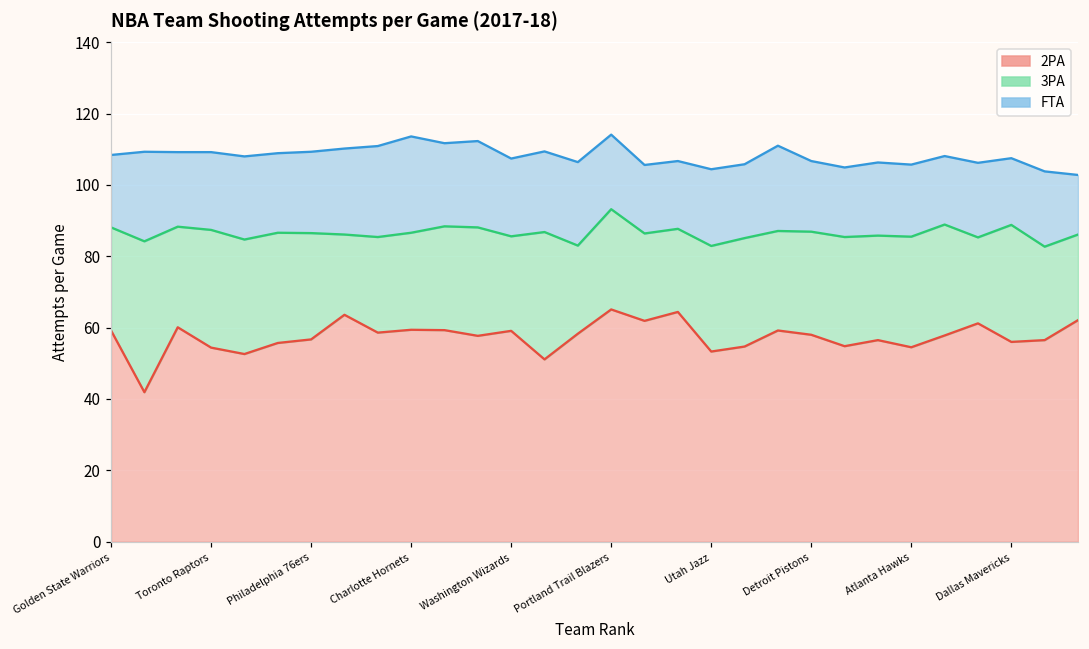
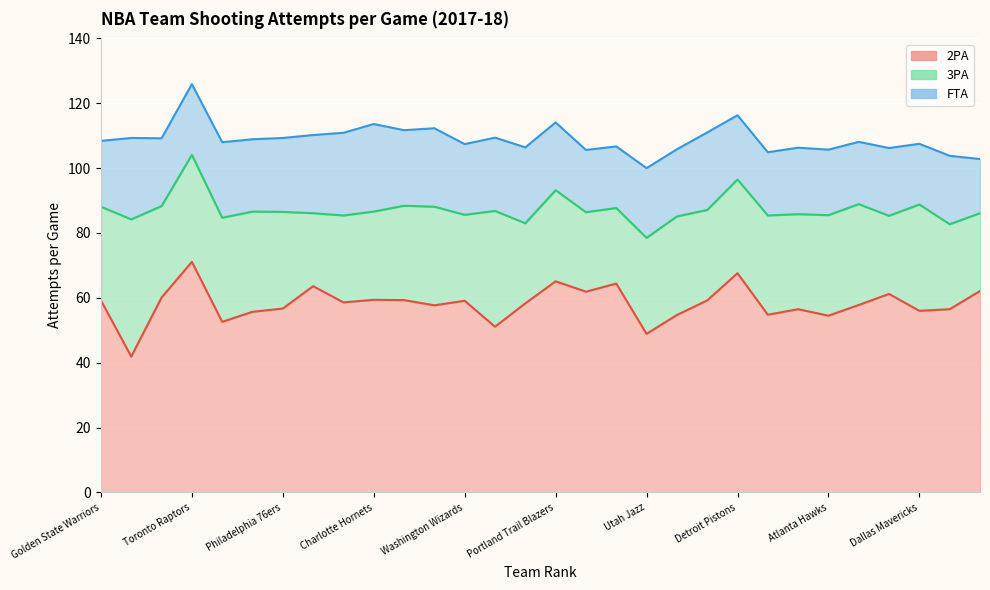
  {
    "2PA": {
      "Golden State Warriors": 59,
-     "Toronto Raptors": 54,
+     "Toronto Raptors": 71,
      "Philadelphia 76ers": 57,
      "Charlotte Hornets": 59,
      "Washington Wizards": 59,
      "Portland Trail Blazers": 65,
-     "Utah Jazz": 53,
-     "Detroit Pistons": 58,
+     "Utah Jazz": 49,
+     "Detroit Pistons": 68,
      "Atlanta Hawks": 55,
      "Dallas Mavericks": 56
    }
  }
